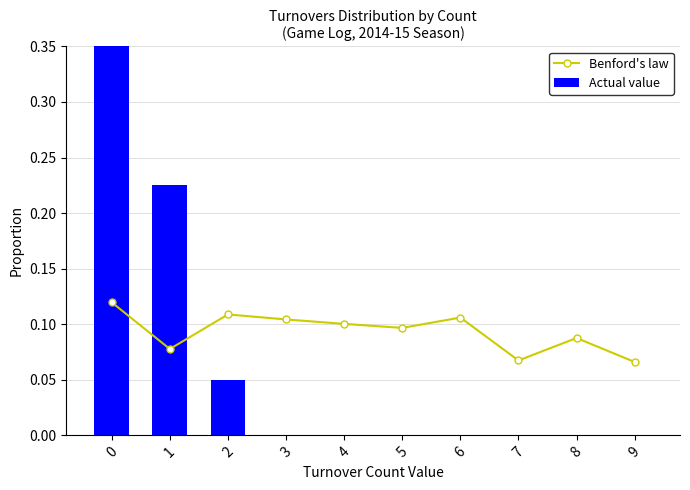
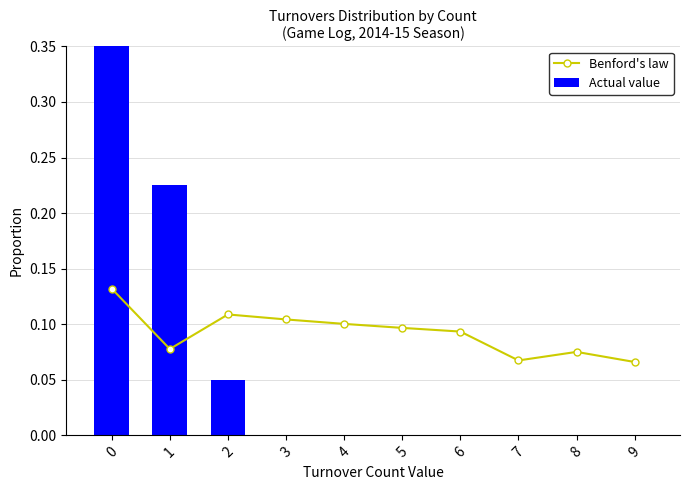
  {
    "Benford's law": {
-     "0": 0.120,
+     "0": 0.132,
      "1": 0.078,
      "2": 0.109,
      "3": 0.104,
      "4": 0.100,
      "5": 0.097,
-     "6": 0.106,
+     "6": 0.093,
      "7": 0.067,
-     "8": 0.088,
+     "8": 0.075,
      "9": 0.066
    },
    "Actual value": {
      "1": 0.225,
      "2": 0.050,
      "3": 0.000,
      "4": 0.000,
      "5": 0.000,
      "6": 0.000,
      "7": 0.000,
      "8": 0.000,
      "9": 0.000
    }
  }
